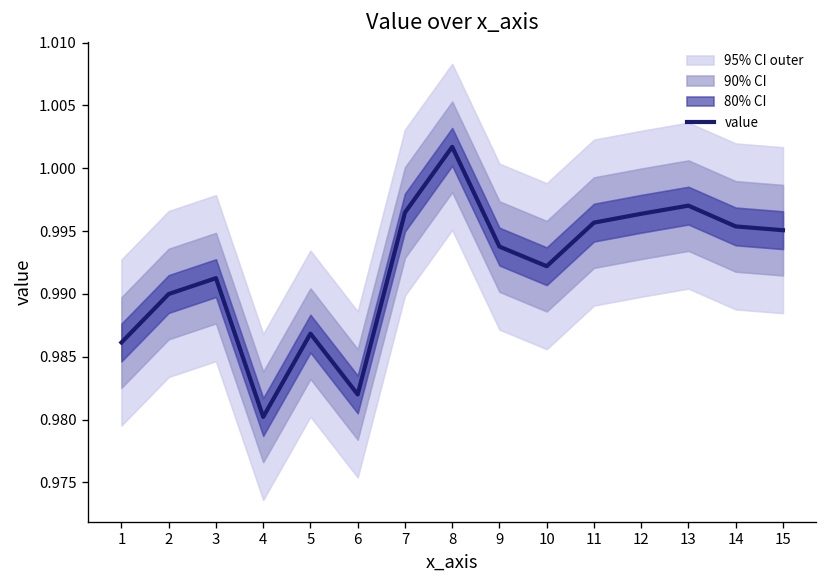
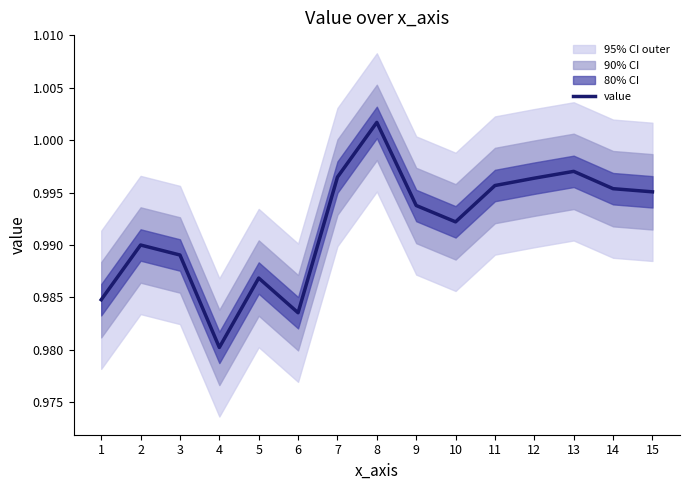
  {
    "value": {
-     "1": 0.9861,
+     "1": 0.9848,
      "2": 0.9900,
-     "3": 0.9912,
+     "3": 0.9890,
      "4": 0.9802,
      "5": 0.9868,
-     "6": 0.9820,
+     "6": 0.9835,
      "7": 0.9965,
      "8": 1.0017,
      "9": 0.9938,
      "10": 0.9922,
      "11": 0.9957,
      "12": 0.9964,
      "13": 0.9970,
      "14": 0.9954,
      "15": 0.9951
    }
  }
